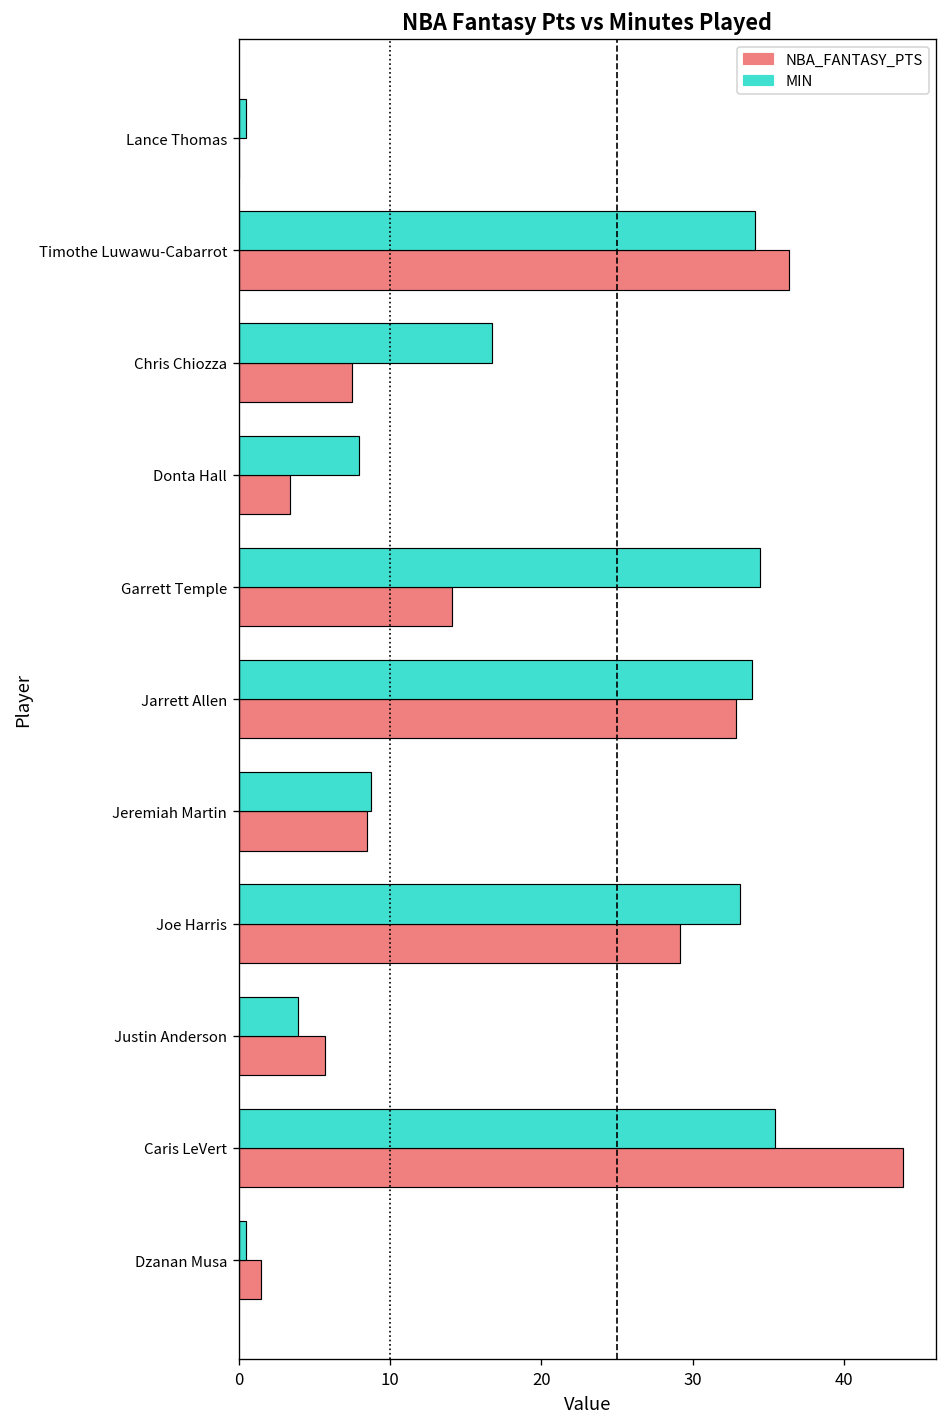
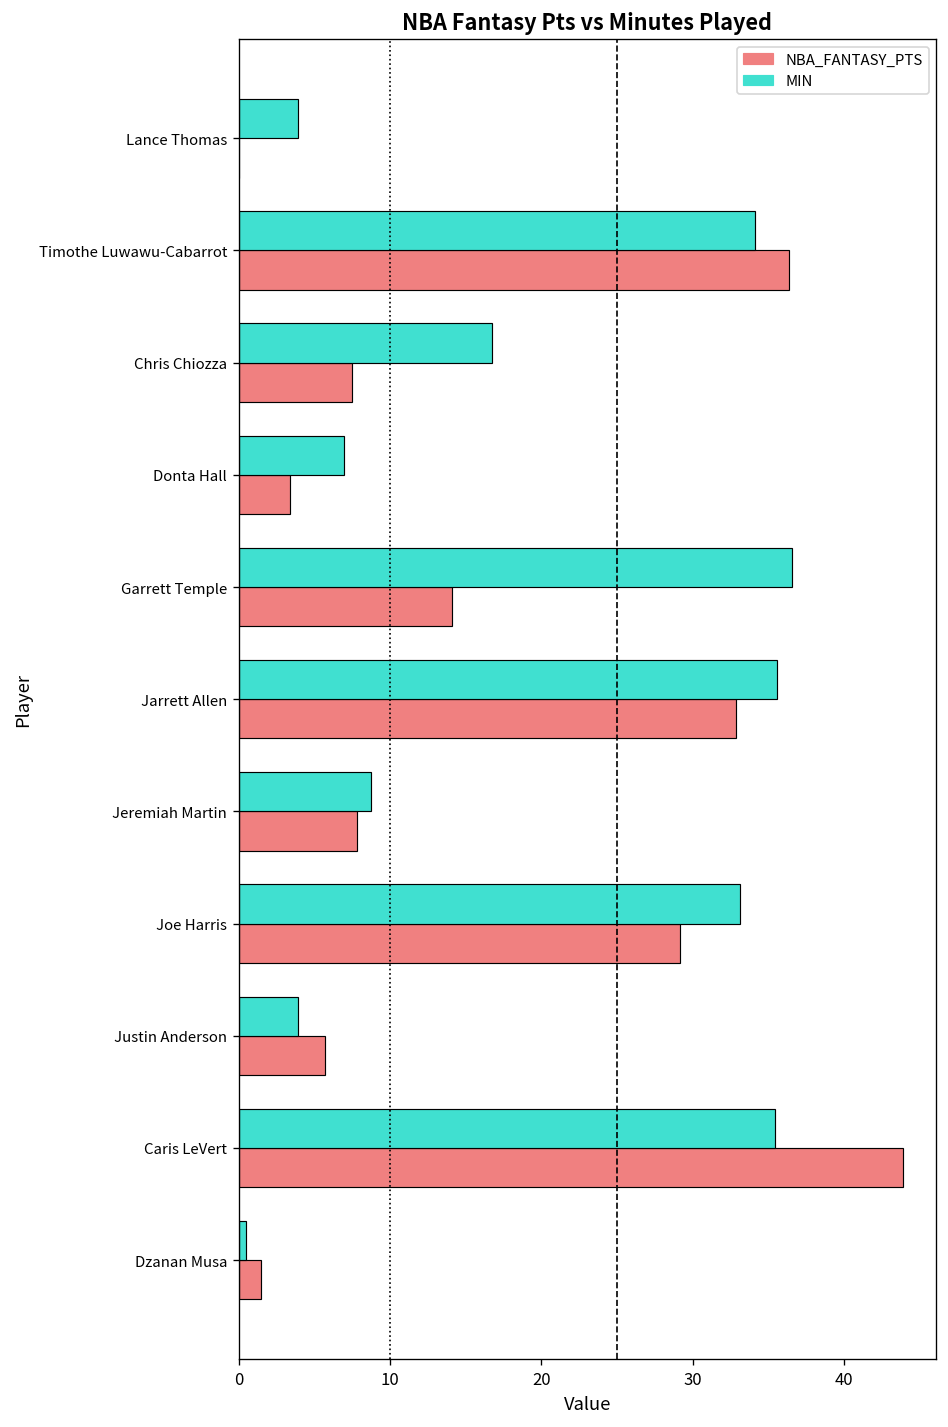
  {
    "NBA_FANTASY_PTS": {
      "Lance Thomas": 0.0,
      "Timothe Luwawu-Cabarrot": 36.4,
      "Chris Chiozza": 7.5,
      "Donta Hall": 3.4,
      "Garrett Temple": 14.1,
      "Jarrett Allen": 32.9,
-     "Jeremiah Martin": 8.5,
+     "Jeremiah Martin": 7.8,
      "Joe Harris": 29.2,
      "Justin Anderson": 5.7,
      "Caris LeVert": 43.9,
      "Dzanan Musa": 1.5
    },
    "MIN": {
-     "Lance Thomas": 0.5,
+     "Lance Thomas": 3.9,
      "Timothe Luwawu-Cabarrot": 34.1,
      "Chris Chiozza": 16.8,
-     "Donta Hall": 7.9,
-     "Garrett Temple": 34.5,
-     "Jarrett Allen": 34.0,
+     "Donta Hall": 7.0,
+     "Garrett Temple": 36.6,
+     "Jarrett Allen": 35.6,
      "Jeremiah Martin": 8.8,
      "Joe Harris": 33.2,
      "Justin Anderson": 3.9,
      "Caris LeVert": 35.5,
      "Dzanan Musa": 0.5
    }
  }
